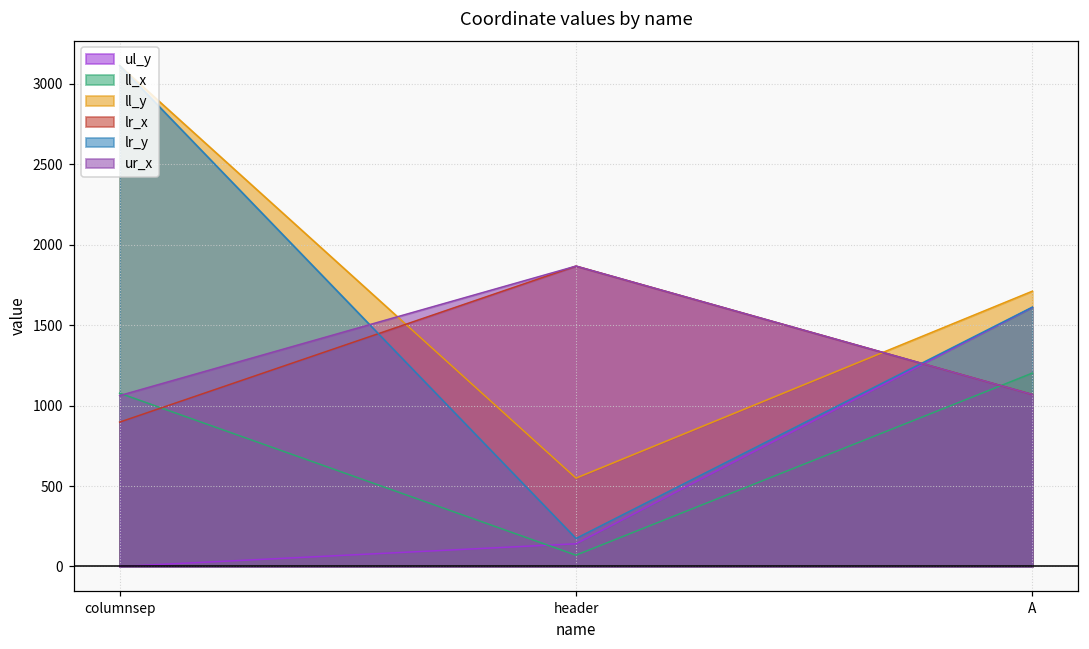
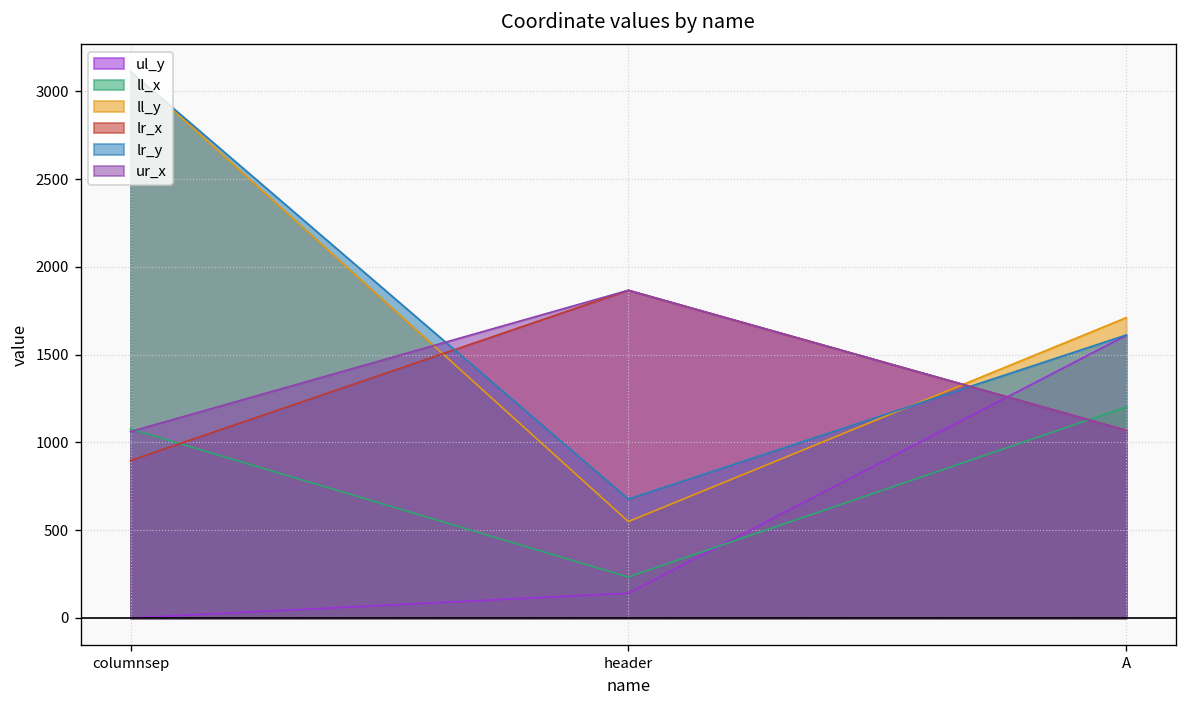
  {
    "ll_x": {
-     "header": 70,
+     "header": 230,
      "A": 1200
    },
    "ll_y": {
      "header": 550,
      "A": 1710
    },
    "lr_x": {
      "columnsep": 900
    },
    "lr_y": {
-     "header": 170
+     "header": 680
    }
  }
